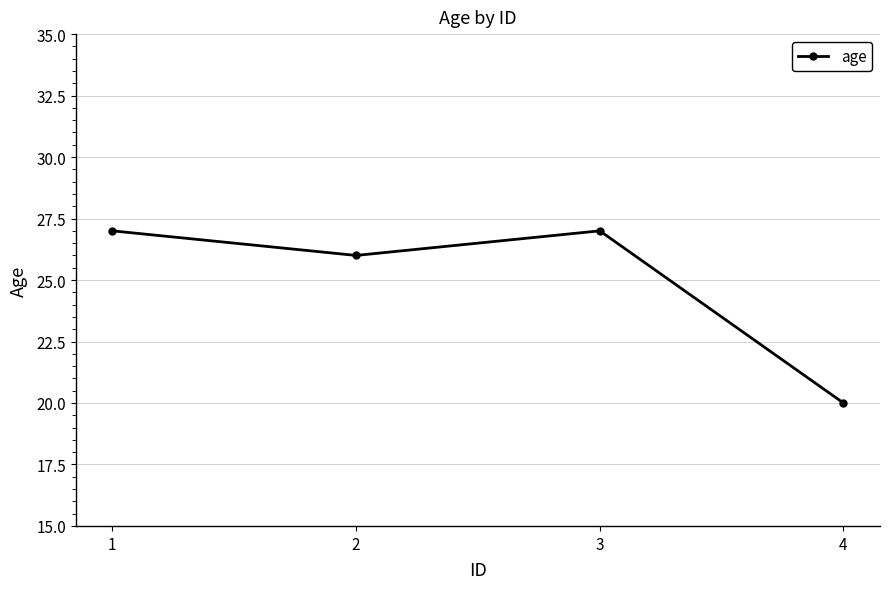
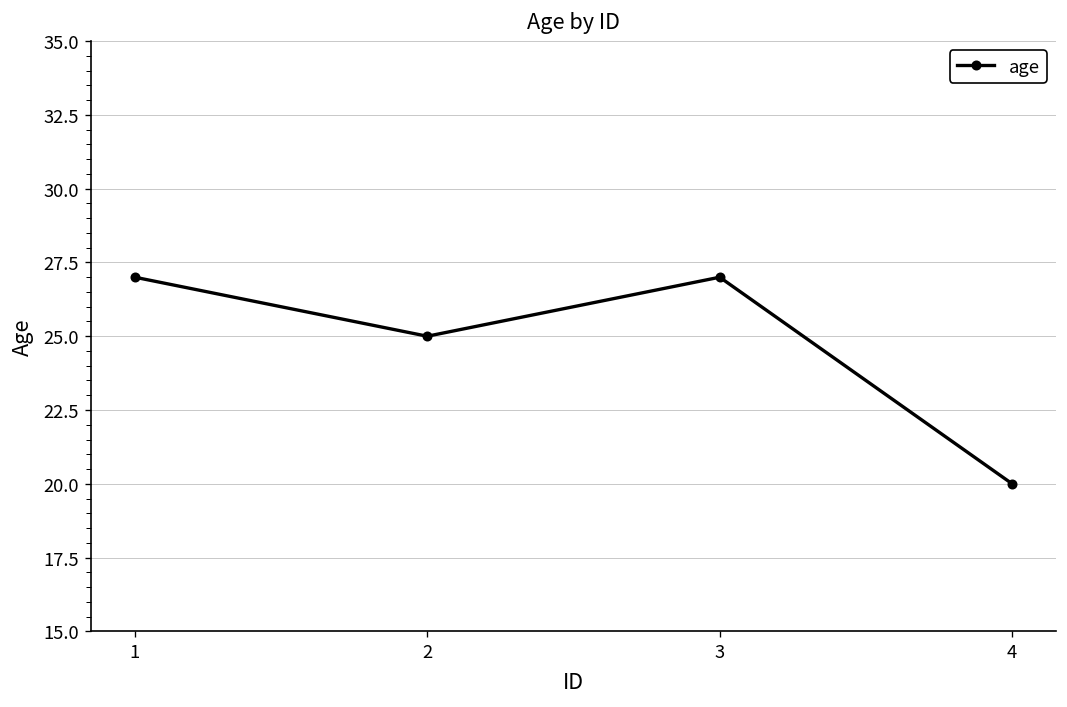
  {
    "1": 27,
-   "2": 26,
+   "2": 25,
    "3": 27,
    "4": 20
  }
